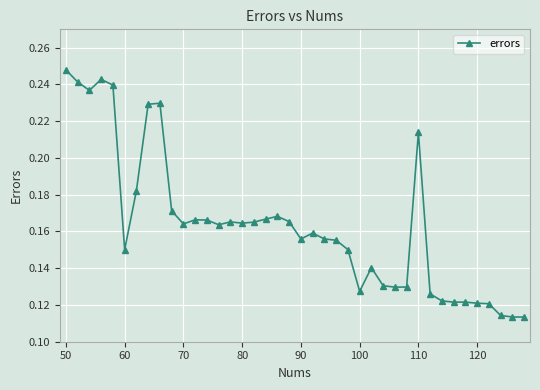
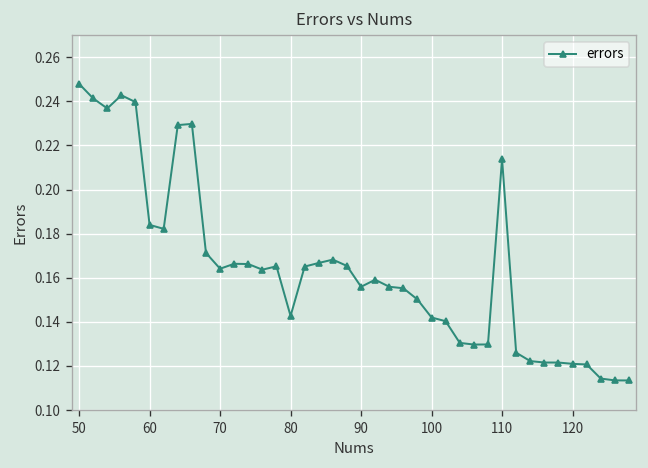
  {
    "50": 0.248,
-   "60": 0.150,
+   "60": 0.184,
    "70": 0.164,
-   "80": 0.165,
+   "80": 0.143,
    "90": 0.156,
-   "100": 0.127,
+   "100": 0.142,
    "110": 0.214,
    "120": 0.121
  }
